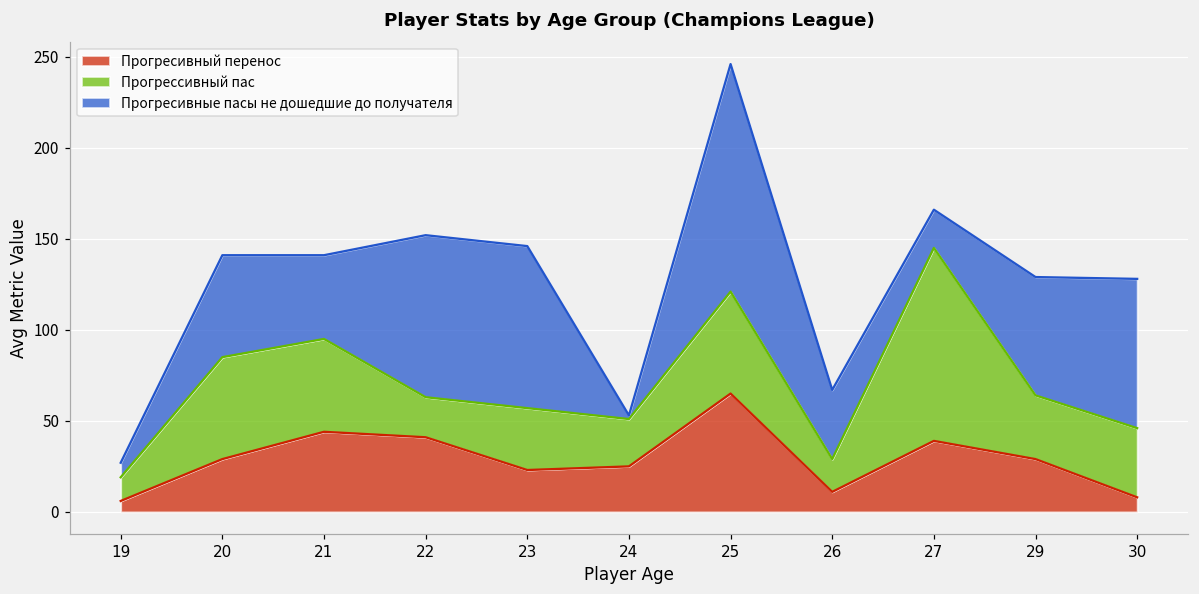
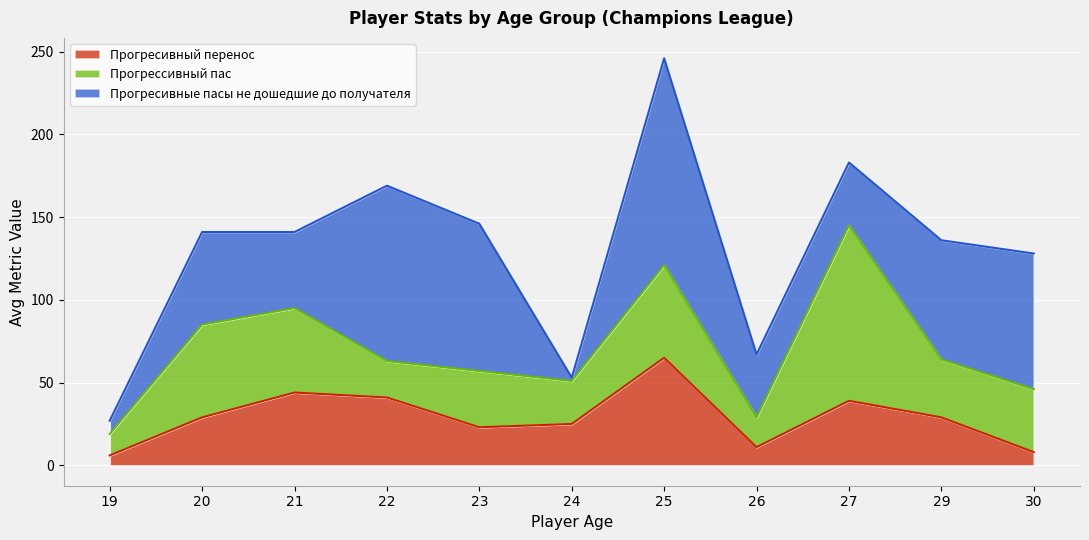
  {
    "Прогресивный перенос": {
      "19": 6,
      "20": 29,
      "21": 44,
      "22": 41,
      "23": 23,
      "24": 25,
      "25": 65,
      "26": 11,
      "27": 39,
      "29": 29,
      "30": 8
    },
    "Прогрессивный пас": {
      "19": 13,
      "20": 56,
      "21": 51,
      "22": 22,
      "23": 34,
      "24": 26,
      "25": 56,
      "26": 18,
      "27": 106,
      "29": 35,
      "30": 38
    },
    "Прогресивные пасы не дошедшие до получателя": {
      "19": 8,
      "20": 56,
      "21": 46,
-     "22": 89,
+     "22": 106,
      "23": 89,
      "24": 2,
      "25": 125,
      "26": 38,
-     "27": 21,
-     "29": 65,
+     "27": 38,
+     "29": 72,
      "30": 82
    }
  }
